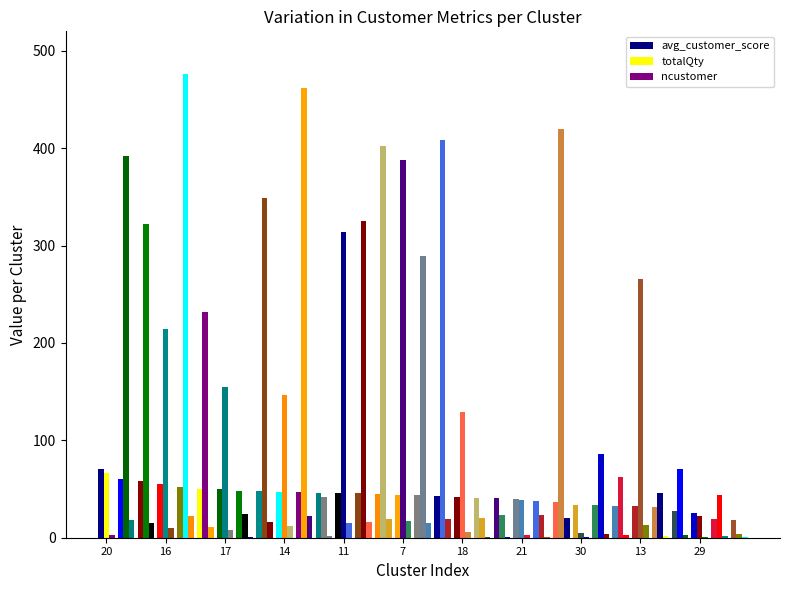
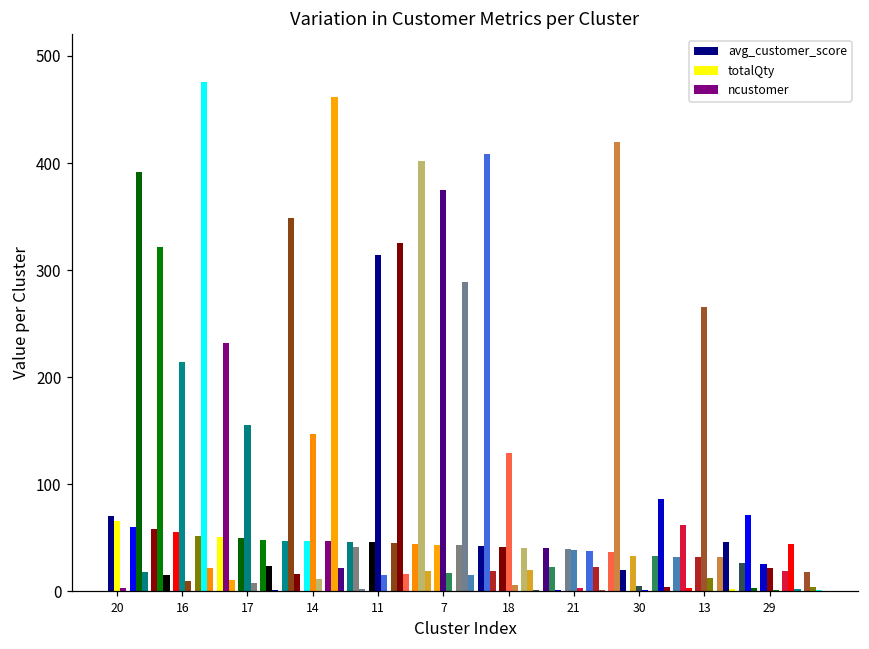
  {
    "totalQty": {
      "20": 70,
      "16": 210,
      "17": 160,
      "14": 150,
      "11": 310,
-     "7": 390,
+     "7": 380,
      "18": 130,
      "21": 40,
      "30": 10,
      "13": 270,
      "29": 20
    }
  }
